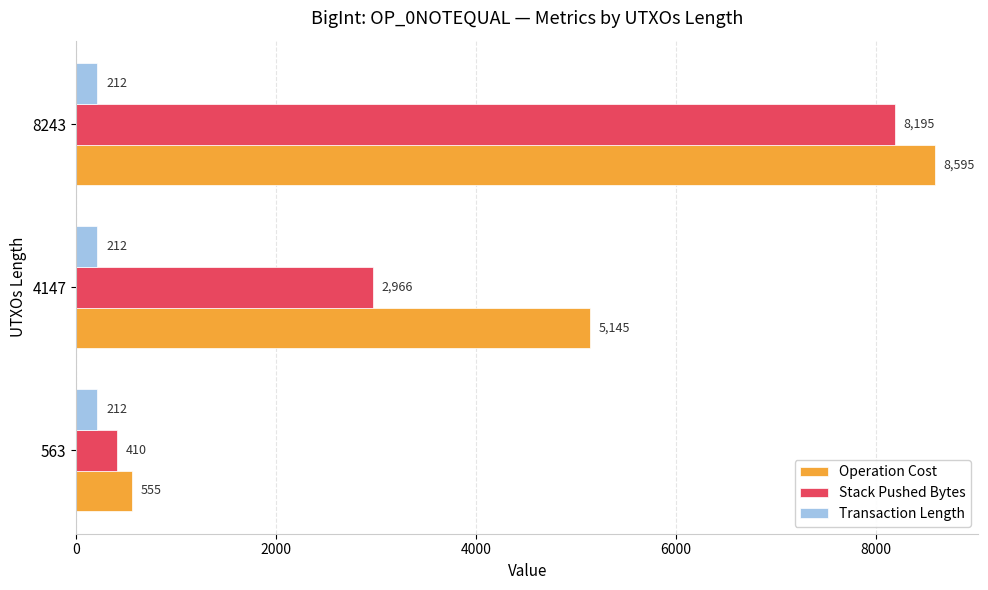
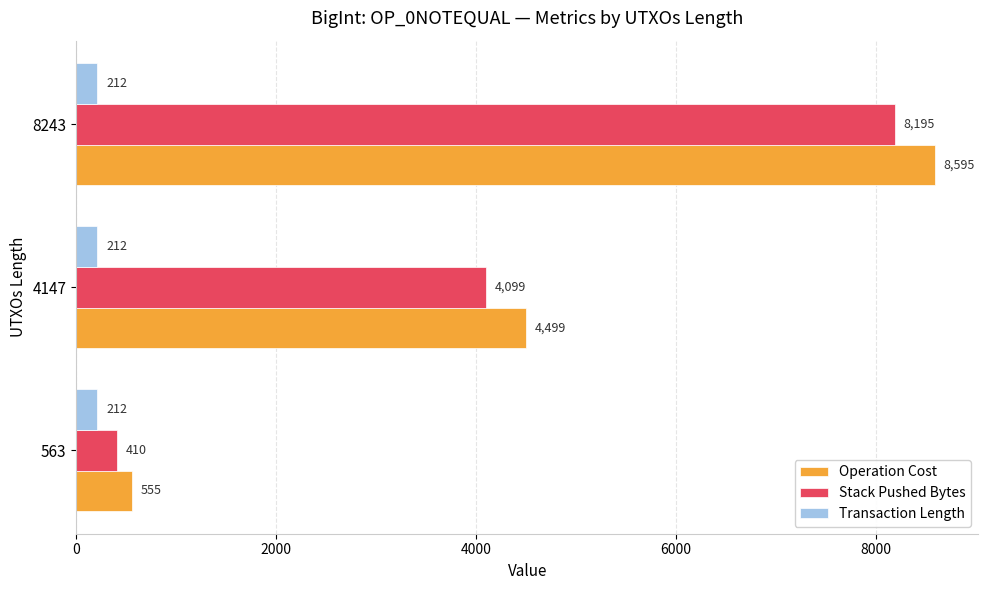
  {
    "Operation Cost": {
      "8243": "8,595",
-     "4147": "5,145",
+     "4147": "4,499",
      "563": "555"
    },
    "Stack Pushed Bytes": {
      "8243": "8,195",
-     "4147": "2,966",
+     "4147": "4,099",
      "563": "410"
    },
    "Transaction Length": {
      "8243": "212",
      "4147": "212",
      "563": "212"
    }
  }
